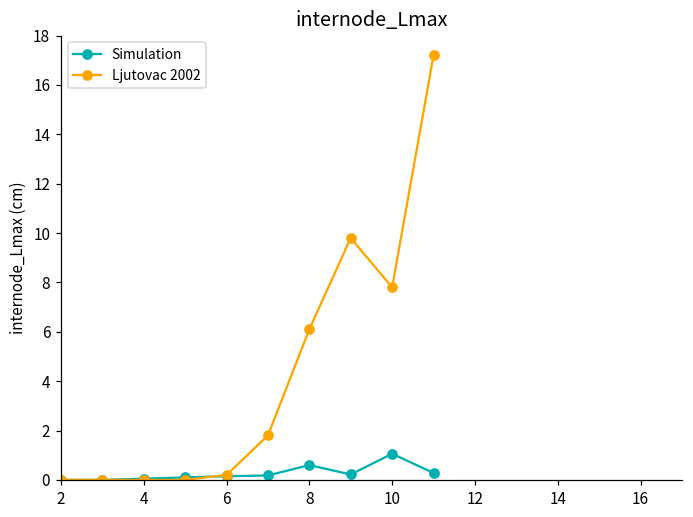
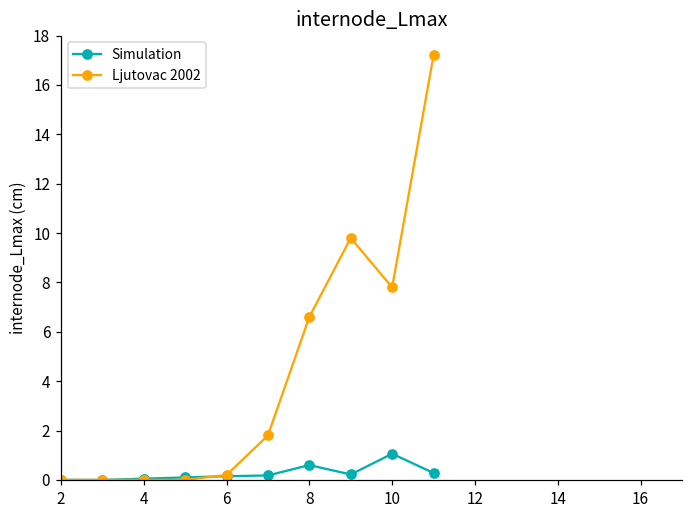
  {
    "Simulation": {
      "8": 0.6,
      "10": 1.1
    },
    "Ljutovac 2002": {
-     "8": 6.1,
+     "8": 6.6,
      "10": 7.8
    }
  }
